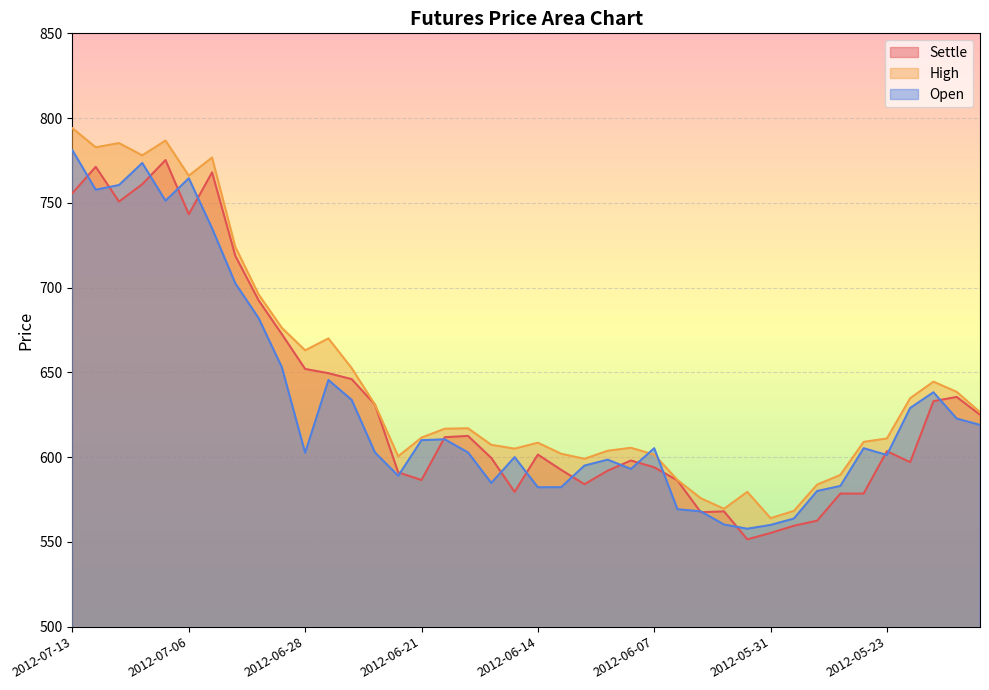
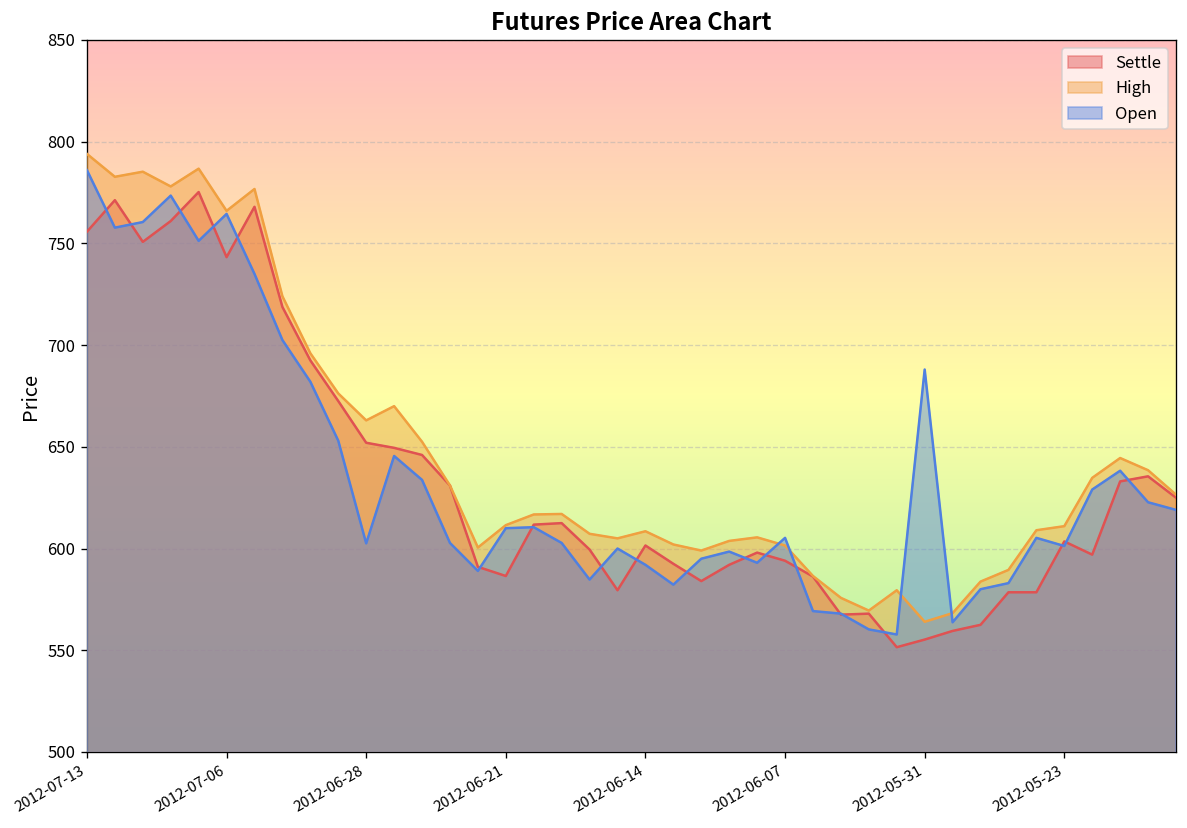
  {
    "Open": {
-     "2012-07-13": 781,
+     "2012-07-13": 786,
      "2012-07-06": 765,
      "2012-06-28": 603,
      "2012-06-21": 610,
-     "2012-06-14": 582,
+     "2012-06-14": 592,
      "2012-06-07": 605,
-     "2012-05-31": 560,
+     "2012-05-31": 688,
      "2012-05-23": 601
    }
  }
